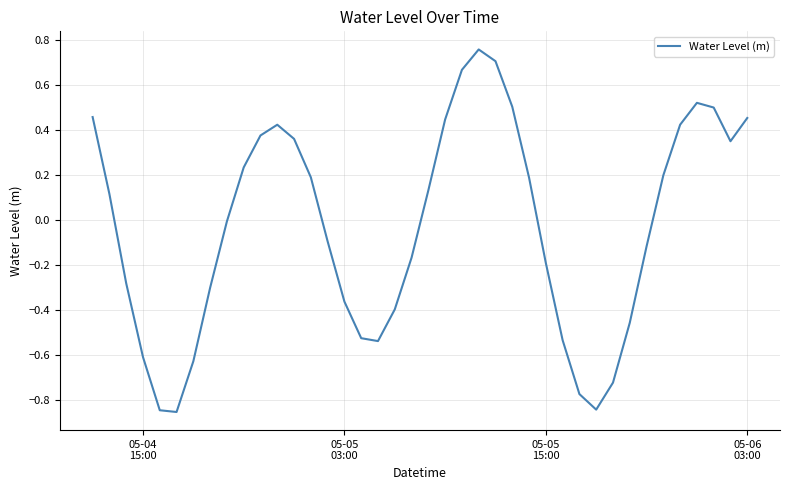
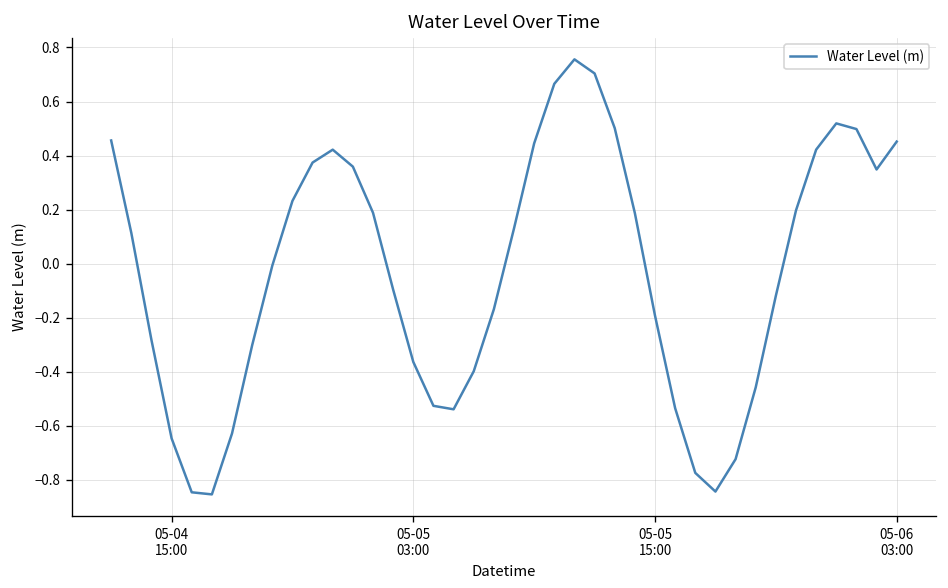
  {
-   "05-04 15:00": -0.61,
+   "05-04 15:00": -0.65,
    "05-05 03:00": -0.36,
    "05-05 15:00": -0.19,
    "05-06 03:00": 0.45
  }
